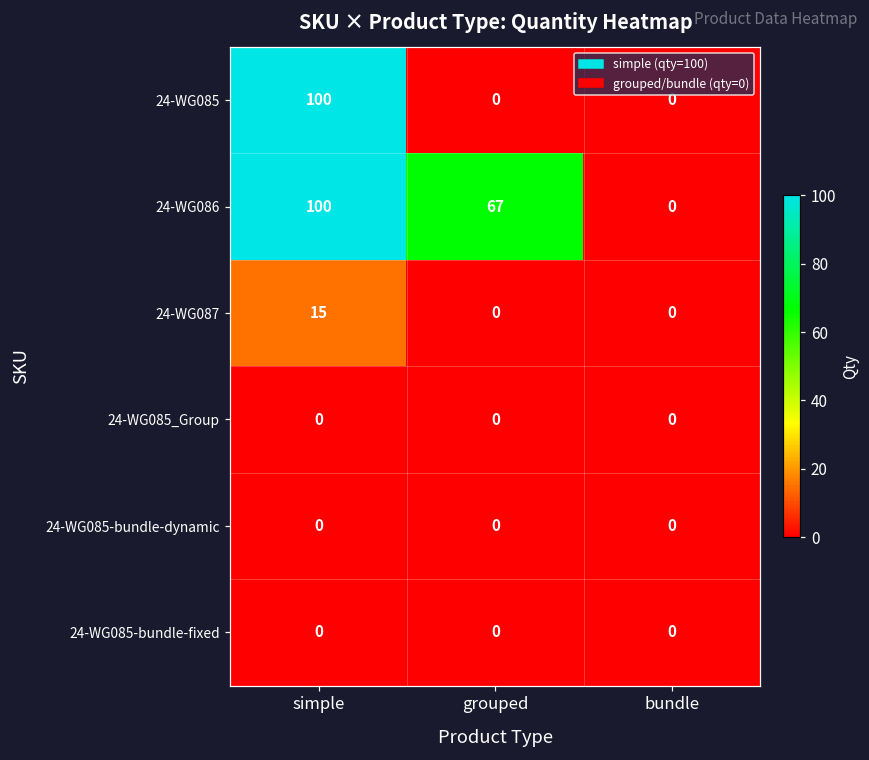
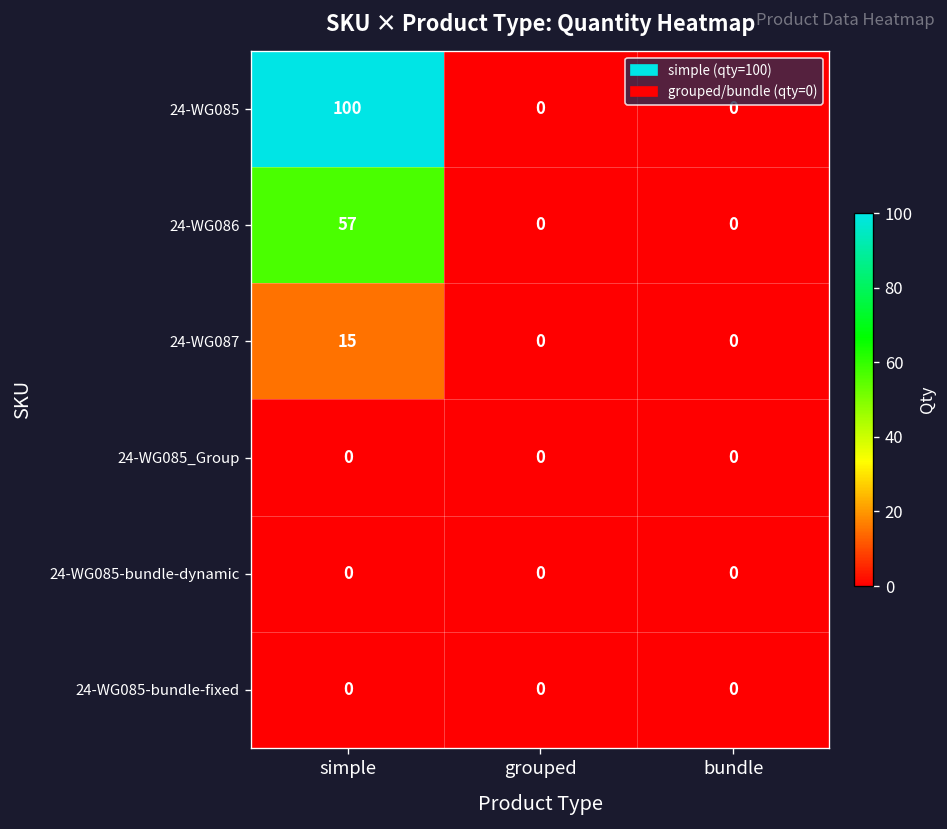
  {
    "24-WG085": {
      "simple": 100,
      "grouped": 0
    },
    "24-WG086": {
-     "simple": 100,
-     "grouped": 67,
+     "simple": 57,
+     "grouped": 0,
      "bundle": 0
    },
    "24-WG087": {
      "simple": 15,
      "grouped": 0,
      "bundle": 0
    },
    "24-WG085_Group": {
      "simple": 0,
      "grouped": 0,
      "bundle": 0
    },
    "24-WG085-bundle-dynamic": {
      "simple": 0,
      "grouped": 0,
      "bundle": 0
    },
    "24-WG085-bundle-fixed": {
      "simple": 0,
      "grouped": 0,
      "bundle": 0
    }
  }
